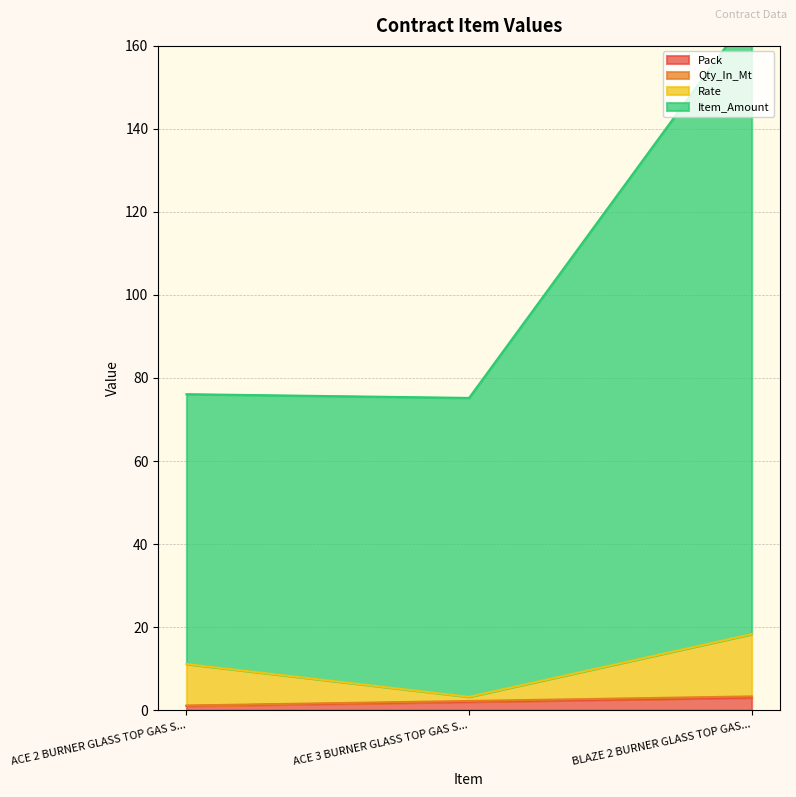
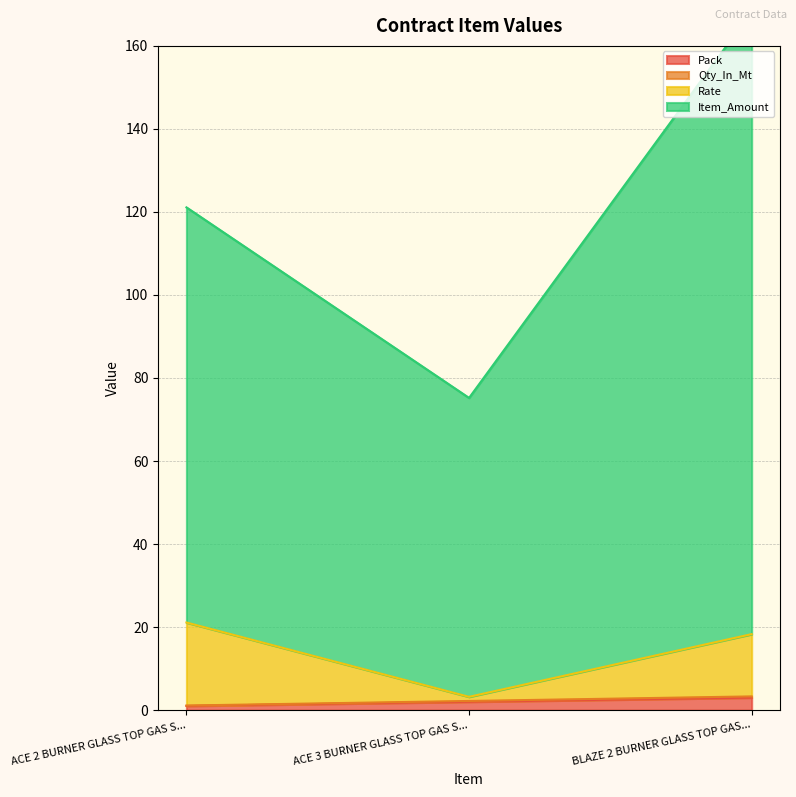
  {
    "Rate": {
-     "ACE 2 BURNER GLASS TOP GAS S...": 10,
+     "ACE 2 BURNER GLASS TOP GAS S...": 20,
      "ACE 3 BURNER GLASS TOP GAS S...": 1,
      "BLAZE 2 BURNER GLASS TOP GAS...": 15
    },
    "Item_Amount": {
-     "ACE 2 BURNER GLASS TOP GAS S...": 65,
+     "ACE 2 BURNER GLASS TOP GAS S...": 100,
      "ACE 3 BURNER GLASS TOP GAS S...": 72
    }
  }
